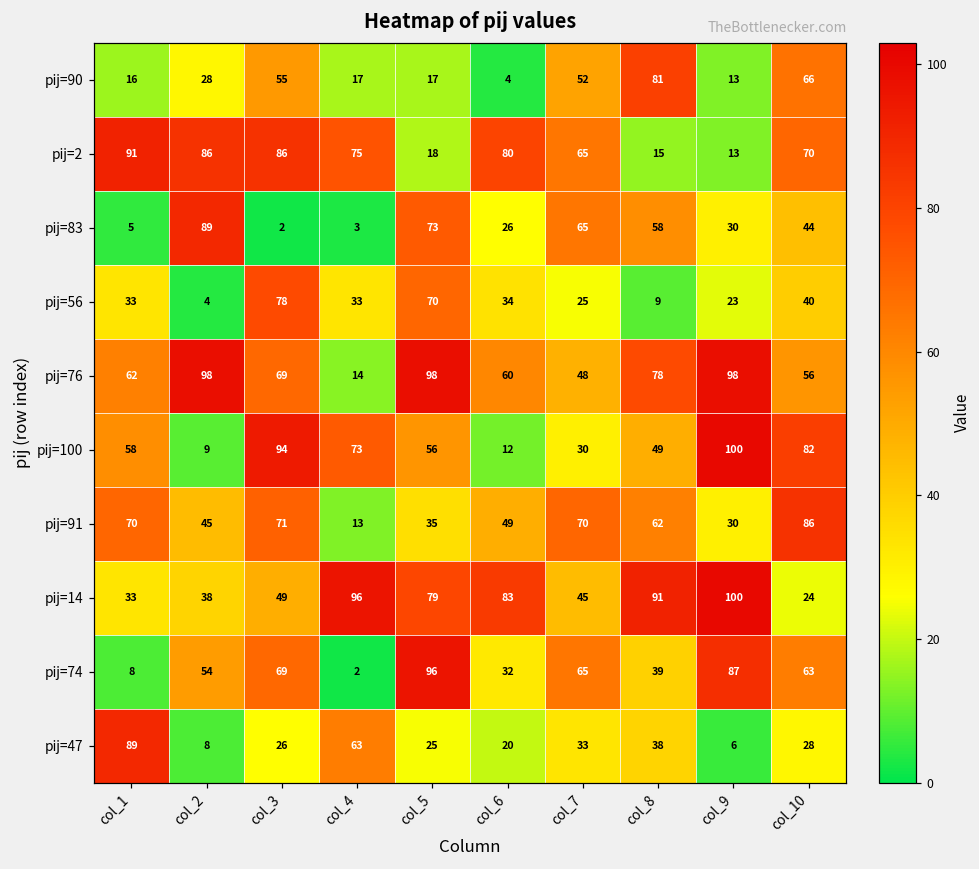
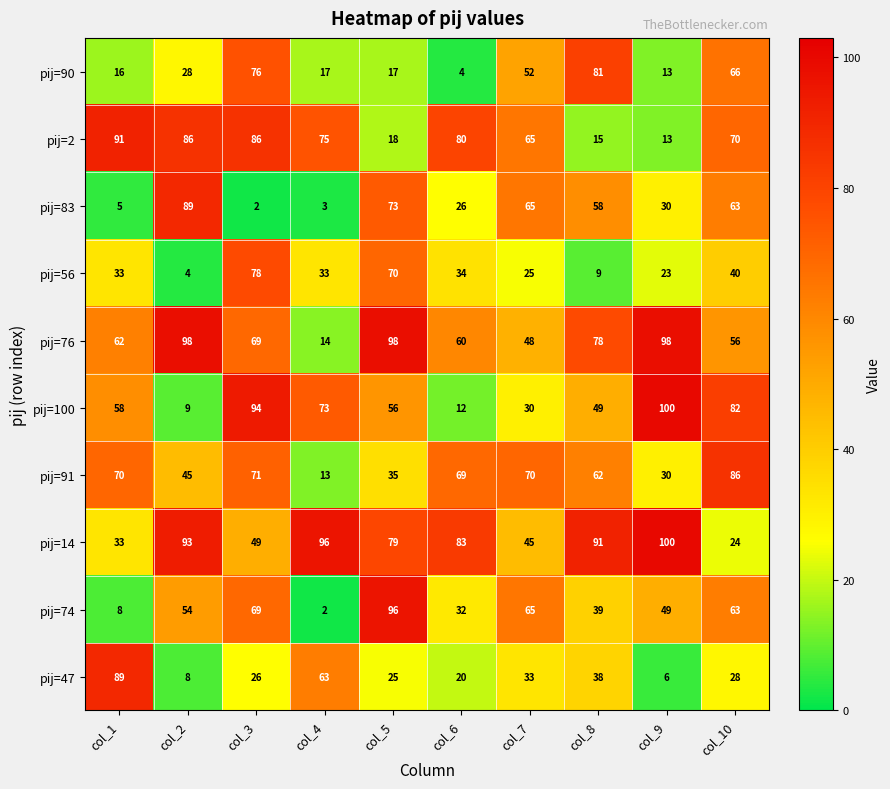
  {
    "pij=90": {
      "col_1": 16,
      "col_2": 28,
-     "col_3": 55,
+     "col_3": 76,
      "col_4": 17,
      "col_5": 17,
      "col_6": 4,
      "col_7": 52,
      "col_8": 81,
      "col_9": 13,
      "col_10": 66
    },
    "pij=2": {
      "col_1": 91,
      "col_2": 86,
      "col_3": 86,
      "col_4": 75,
      "col_5": 18,
      "col_6": 80,
      "col_7": 65,
      "col_8": 15,
      "col_9": 13,
      "col_10": 70
    },
    "pij=83": {
      "col_1": 5,
      "col_2": 89,
      "col_3": 2,
      "col_4": 3,
      "col_5": 73,
      "col_6": 26,
      "col_7": 65,
      "col_8": 58,
      "col_9": 30,
-     "col_10": 44
+     "col_10": 63
    },
    "pij=56": {
      "col_1": 33,
      "col_2": 4,
      "col_3": 78,
      "col_4": 33,
      "col_5": 70,
      "col_6": 34,
      "col_7": 25,
      "col_8": 9,
      "col_9": 23,
      "col_10": 40
    },
    "pij=76": {
      "col_1": 62,
      "col_2": 98,
      "col_3": 69,
      "col_4": 14,
      "col_5": 98,
      "col_6": 60,
      "col_7": 48,
      "col_8": 78,
      "col_9": 98,
      "col_10": 56
    },
    "pij=100": {
      "col_1": 58,
      "col_2": 9,
      "col_3": 94,
      "col_4": 73,
      "col_5": 56,
      "col_6": 12,
      "col_7": 30,
      "col_8": 49,
      "col_9": 100,
      "col_10": 82
    },
    "pij=91": {
      "col_1": 70,
      "col_2": 45,
      "col_3": 71,
      "col_4": 13,
      "col_5": 35,
-     "col_6": 49,
+     "col_6": 69,
      "col_7": 70,
      "col_8": 62,
      "col_9": 30,
      "col_10": 86
    },
    "pij=14": {
      "col_1": 33,
-     "col_2": 38,
+     "col_2": 93,
      "col_3": 49,
      "col_4": 96,
      "col_5": 79,
      "col_6": 83,
      "col_7": 45,
      "col_8": 91,
      "col_9": 100,
      "col_10": 24
    },
    "pij=74": {
      "col_1": 8,
      "col_2": 54,
      "col_3": 69,
      "col_4": 2,
      "col_5": 96,
      "col_6": 32,
      "col_7": 65,
      "col_8": 39,
-     "col_9": 87,
+     "col_9": 49,
      "col_10": 63
    },
    "pij=47": {
      "col_1": 89,
      "col_2": 8,
      "col_3": 26,
      "col_4": 63,
      "col_5": 25,
      "col_6": 20,
      "col_7": 33,
      "col_8": 38,
      "col_9": 6,
      "col_10": 28
    }
  }
